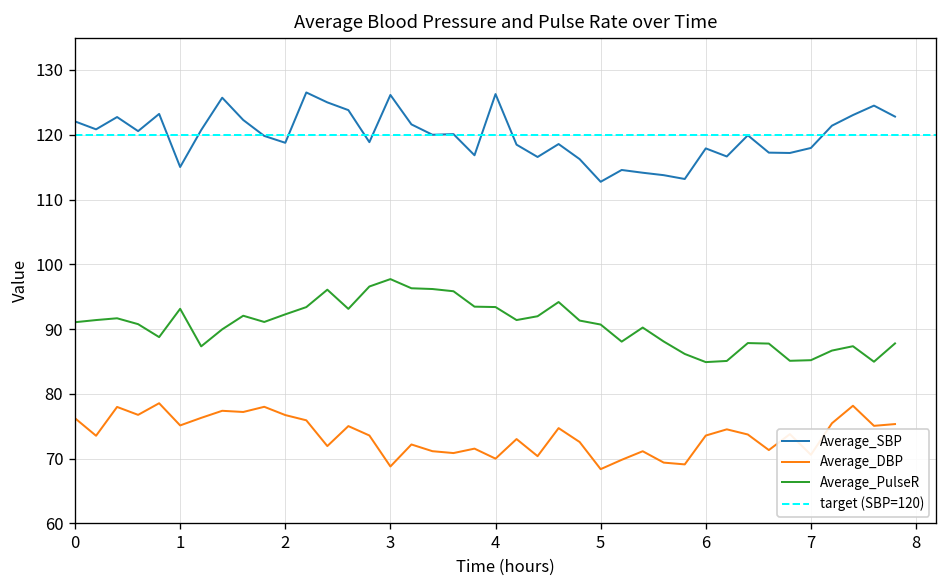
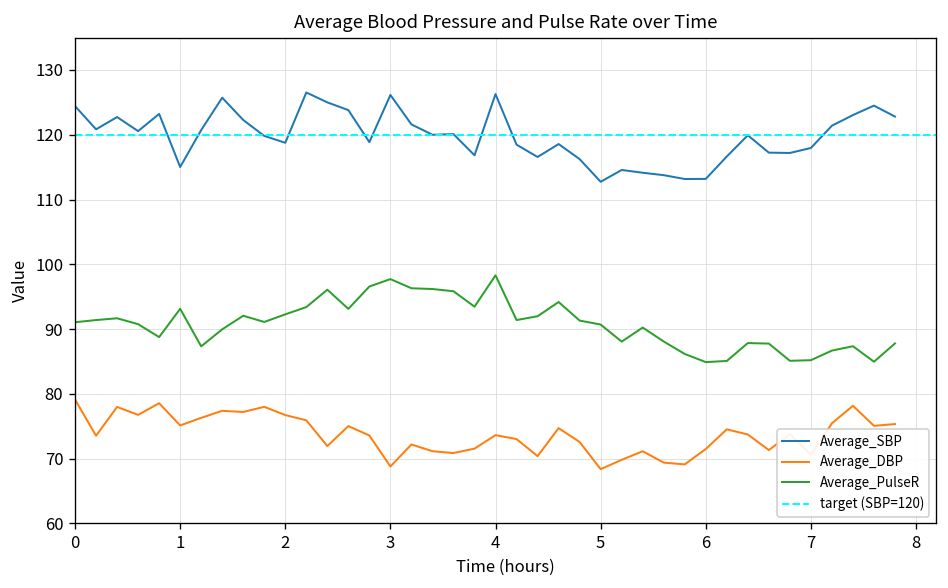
  {
    "Average_SBP": {
-     "0": 122,
+     "0": 124,
      "1": 115,
      "2": 119,
      "3": 126,
      "4": 126,
      "5": 113,
-     "6": 118,
+     "6": 113,
      "7": 118
    },
    "Average_DBP": {
-     "0": 76,
+     "0": 79,
      "1": 75,
      "2": 77,
      "3": 69,
-     "4": 70,
+     "4": 74,
      "5": 68,
-     "6": 74
+     "6": 71
    },
    "Average_PulseR": {
      "0": 91,
      "1": 93,
      "2": 92,
      "3": 98,
-     "4": 93,
+     "4": 98,
      "5": 91,
      "6": 85,
      "7": 85
    }
  }
